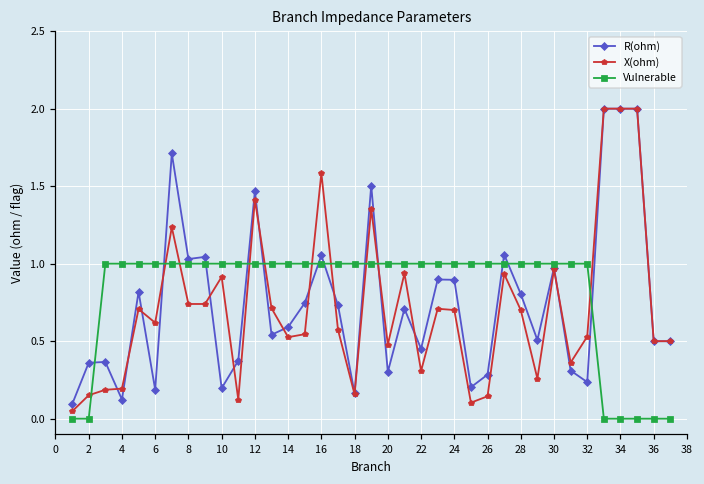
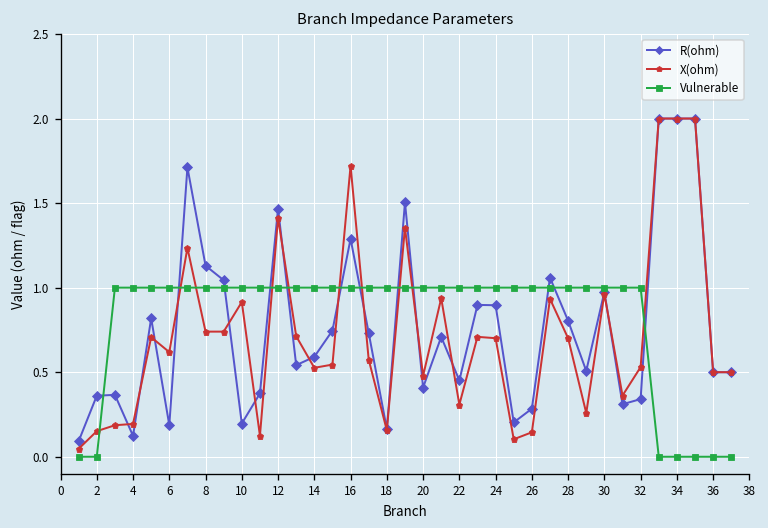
  {
    "R(ohm)": {
      "2": 0.36,
      "4": 0.12,
      "6": 0.19,
-     "8": 1.03,
+     "8": 1.13,
      "10": 0.20,
      "12": 1.47,
      "14": 0.59,
-     "16": 1.05,
-     "20": 0.30,
+     "16": 1.29,
+     "20": 0.41,
      "22": 0.45,
      "24": 0.90,
      "26": 0.28,
      "28": 0.80,
-     "32": 0.24
+     "32": 0.34
    },
    "X(ohm)": {
      "2": 0.15,
      "4": 0.19,
      "6": 0.62,
      "8": 0.74,
      "10": 0.92,
      "12": 1.41,
      "14": 0.53,
-     "16": 1.59,
+     "16": 1.72,
      "20": 0.48,
      "22": 0.31,
      "24": 0.70,
      "26": 0.14,
      "28": 0.70,
      "32": 0.53
    },
    "Vulnerable": {
      "2": 0.00,
      "4": 1.00,
      "6": 1.00,
      "8": 1.00,
      "10": 1.00,
      "12": 1.00,
      "14": 1.00,
      "16": 1.00,
      "18": 1.00,
      "20": 1.00,
      "22": 1.00,
      "24": 1.00,
      "26": 1.00,
      "28": 1.00,
      "30": 1.00,
      "32": 1.00,
      "34": 0.00,
      "36": 0.00
    }
  }
